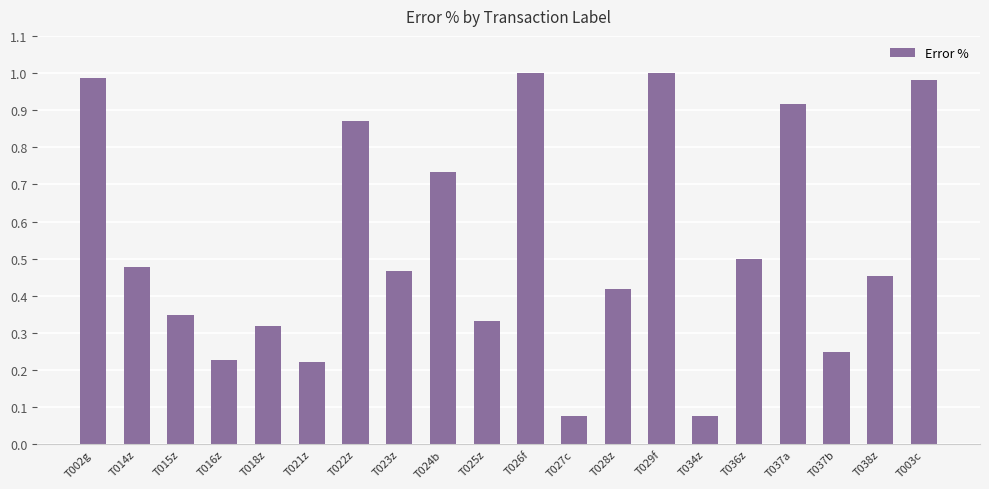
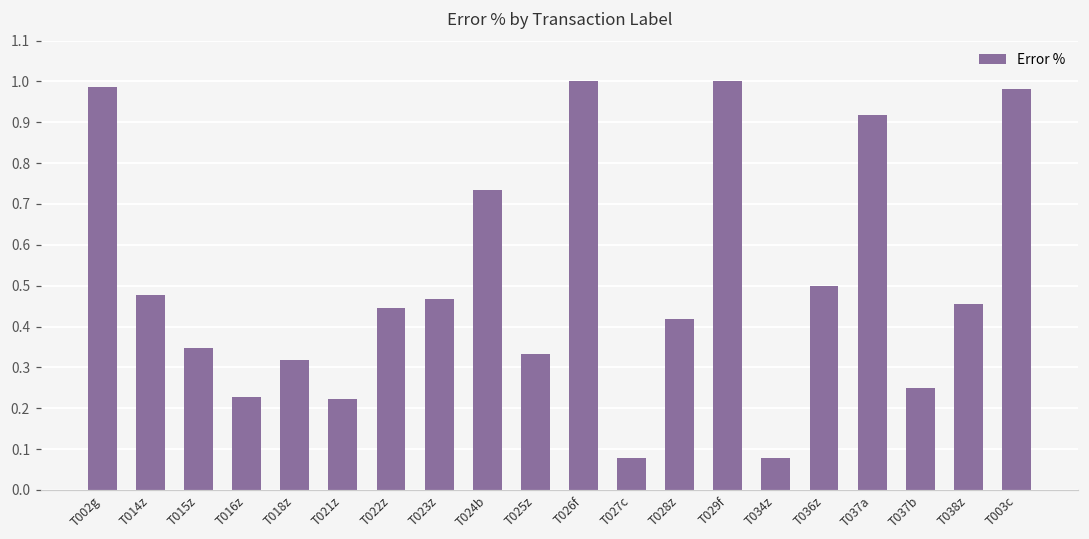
  {
    "T002g": 0.99,
    "T014z": 0.48,
    "T015z": 0.35,
    "T016z": 0.23,
    "T018z": 0.32,
    "T021z": 0.22,
-   "T022z": 0.87,
+   "T022z": 0.44,
    "T023z": 0.47,
    "T024b": 0.73,
    "T025z": 0.33,
    "T026f": 1.00,
    "T027c": 0.08,
    "T028z": 0.42,
    "T029f": 1.00,
    "T034z": 0.08,
    "T036z": 0.50,
    "T037a": 0.92,
    "T037b": 0.25,
    "T038z": 0.45,
    "T003c": 0.98
  }
